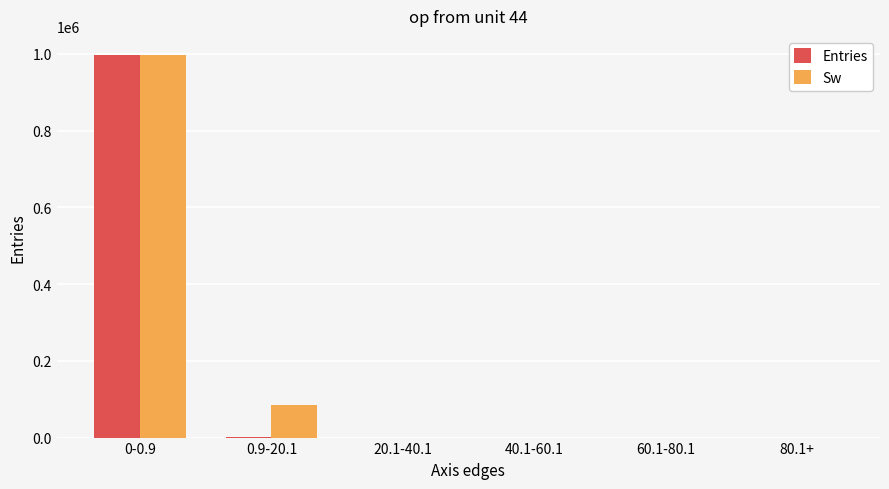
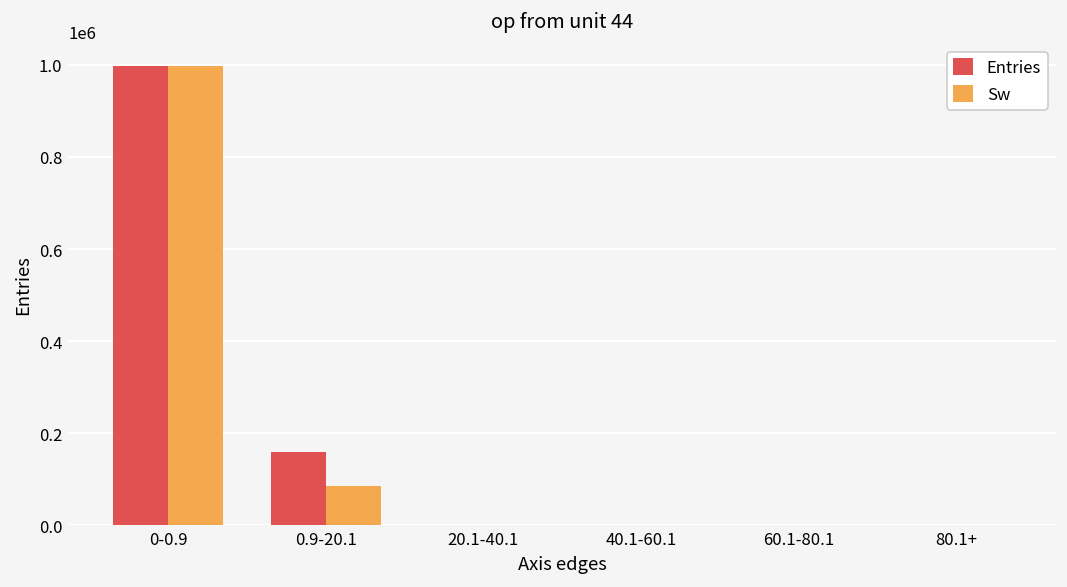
  {
    "Entries": {
      "0-0.9": 1000000,
-     "0.9-20.1": 0
+     "0.9-20.1": 160000
    },
    "Sw": {
      "0-0.9": 1000000,
      "0.9-20.1": 80000
    }
  }
